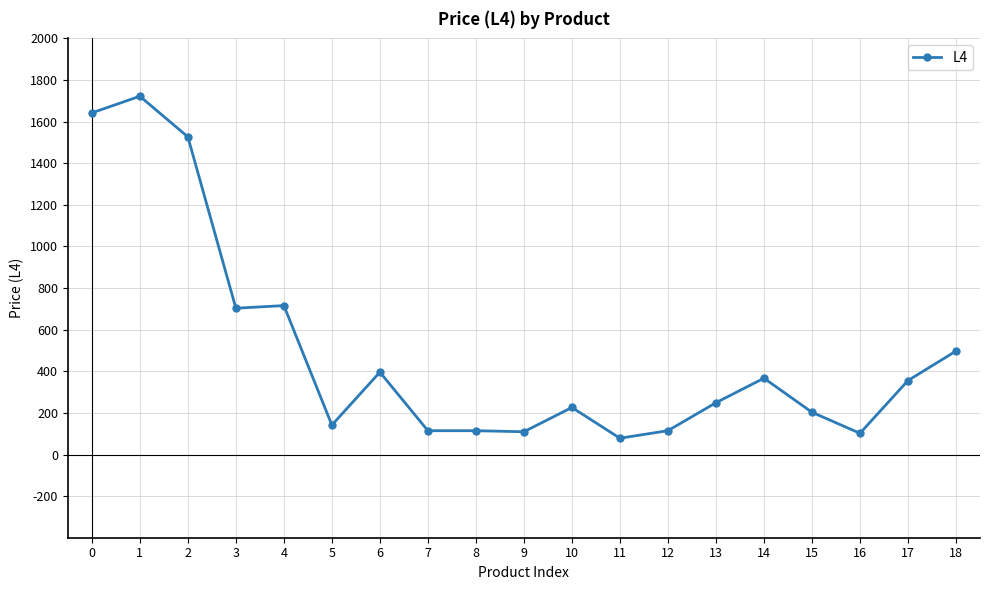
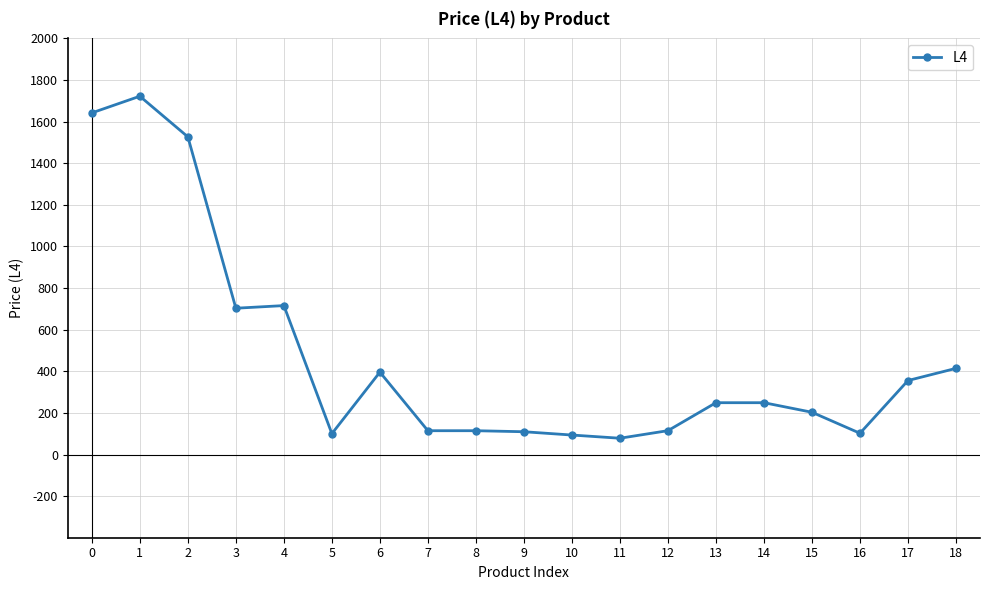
  {
    "0": 1640,
    "1": 1720,
    "2": 1530,
    "3": 700,
    "4": 720,
-   "5": 140,
+   "5": 100,
    "6": 400,
    "7": 110,
    "8": 110,
    "9": 110,
-   "10": 230,
+   "10": 90,
    "11": 80,
    "12": 110,
    "13": 250,
-   "14": 370,
+   "14": 250,
    "15": 200,
    "16": 100,
    "17": 360,
-   "18": 500
+   "18": 410
  }
